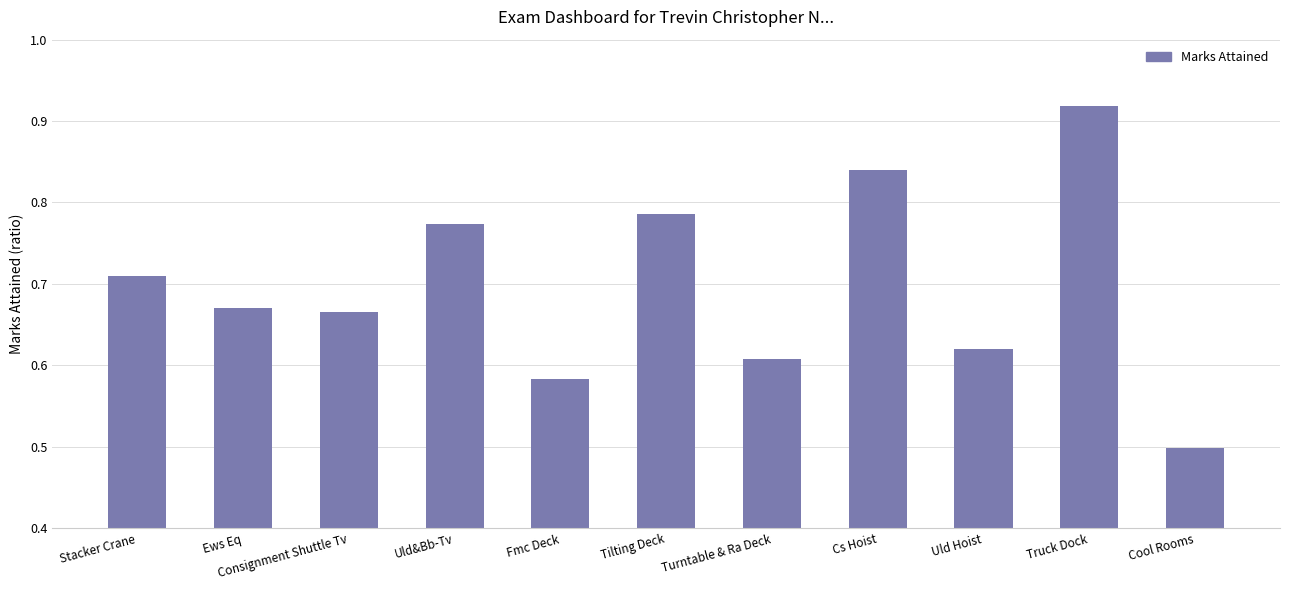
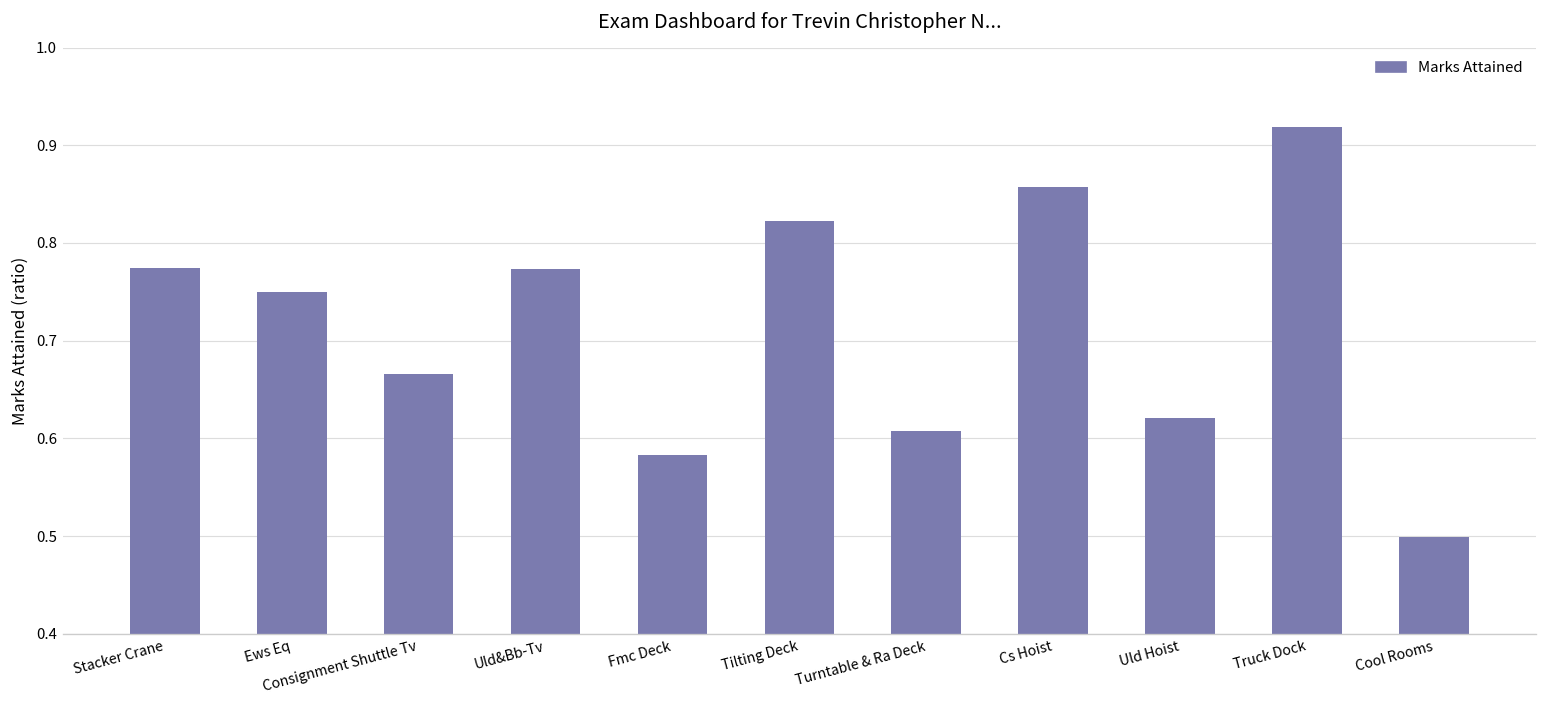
  {
-   "Stacker Crane": 0.71,
-   "Ews Eq": 0.67,
+   "Stacker Crane": 0.77,
+   "Ews Eq": 0.75,
    "Consignment Shuttle Tv": 0.67,
    "Uld&Bb-Tv": 0.77,
    "Fmc Deck": 0.58,
-   "Tilting Deck": 0.79,
+   "Tilting Deck": 0.82,
    "Turntable & Ra Deck": 0.61,
-   "Cs Hoist": 0.84,
+   "Cs Hoist": 0.86,
    "Uld Hoist": 0.62,
    "Truck Dock": 0.92,
    "Cool Rooms": 0.50
  }
